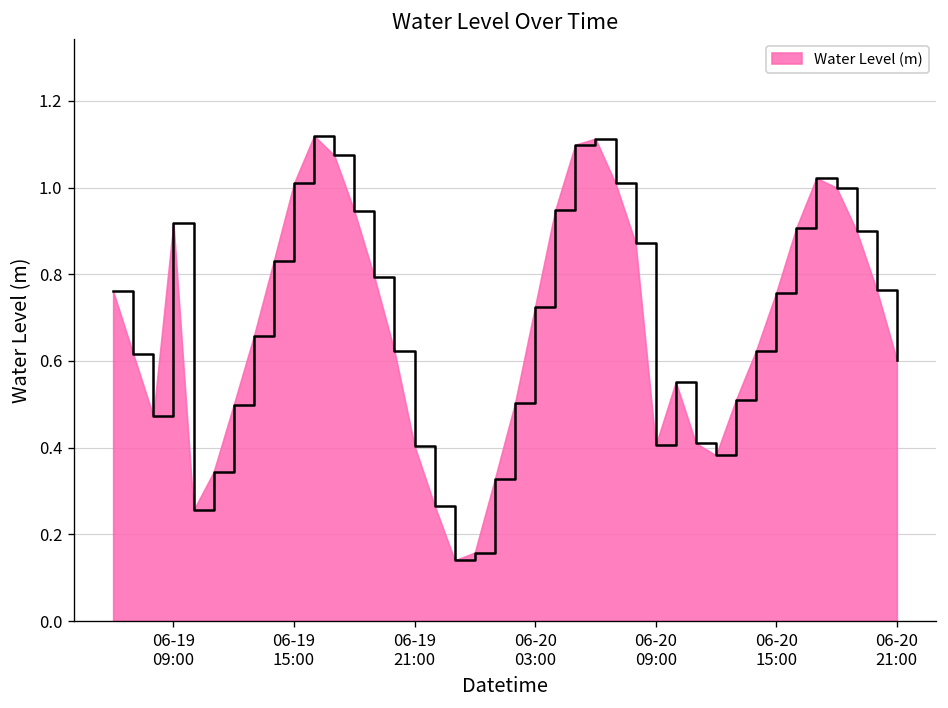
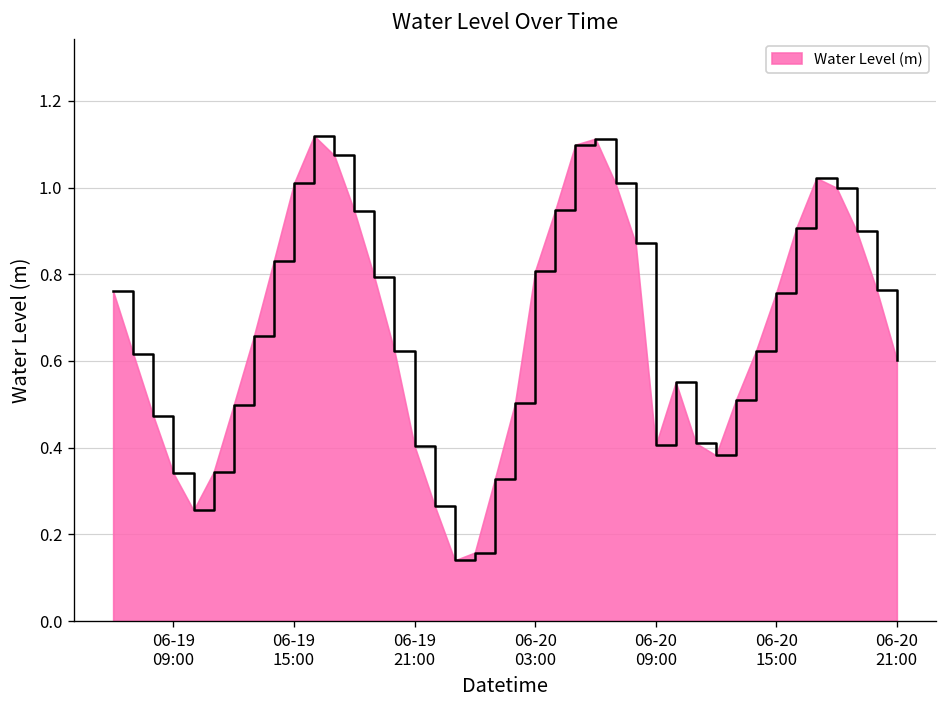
  {
-   "06-19 09:00": 0.92,
+   "06-19 09:00": 0.34,
    "06-19 15:00": 1.01,
    "06-19 21:00": 0.40,
-   "06-20 03:00": 0.73,
+   "06-20 03:00": 0.81,
    "06-20 09:00": 0.41,
    "06-20 15:00": 0.76,
    "06-20 21:00": 0.60
  }
